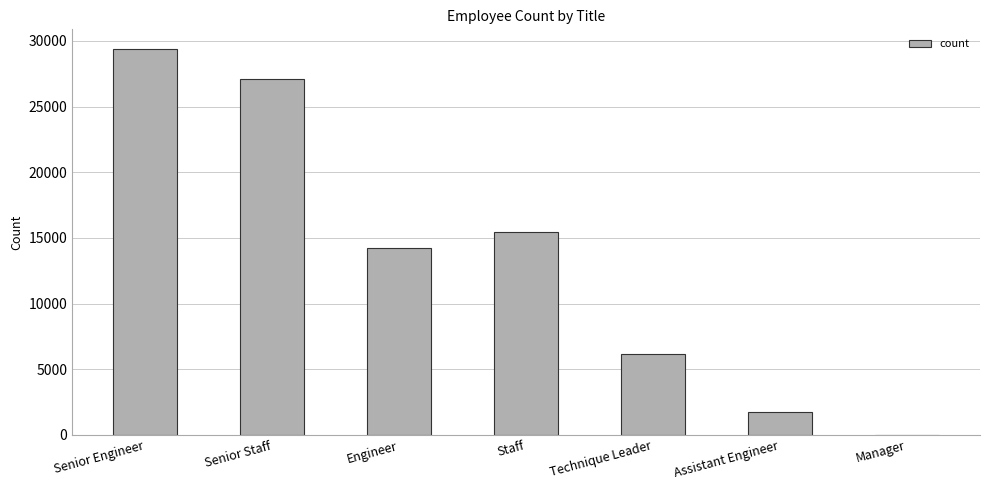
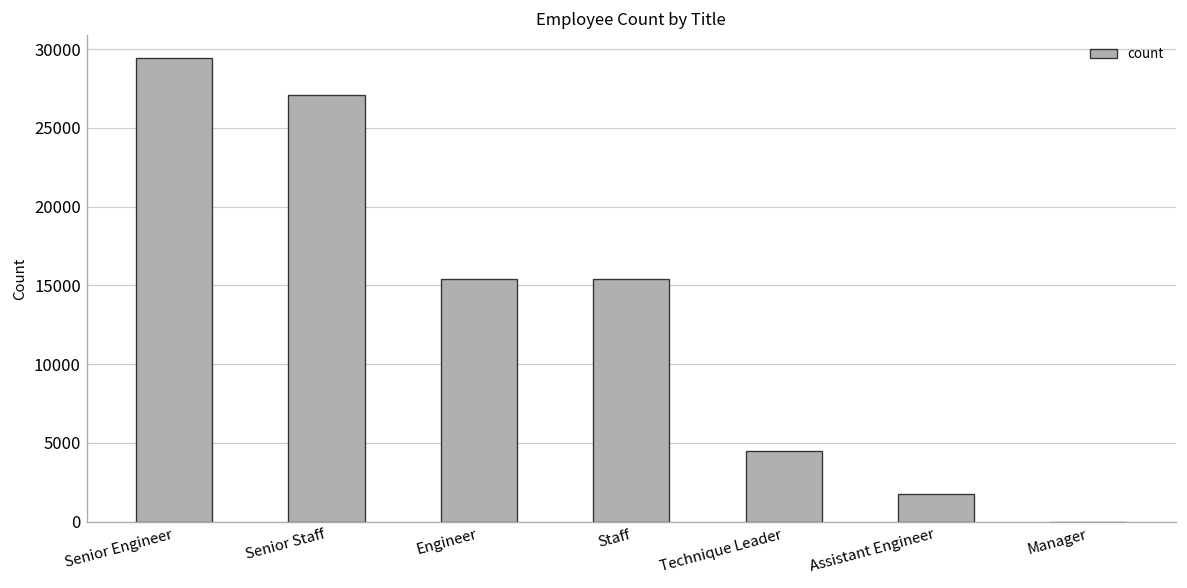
  {
    "Senior Engineer": 29400,
    "Senior Staff": 27100,
-   "Engineer": 14200,
+   "Engineer": 15400,
    "Staff": 15400,
-   "Technique Leader": 6100,
+   "Technique Leader": 4500,
    "Assistant Engineer": 1800
  }
